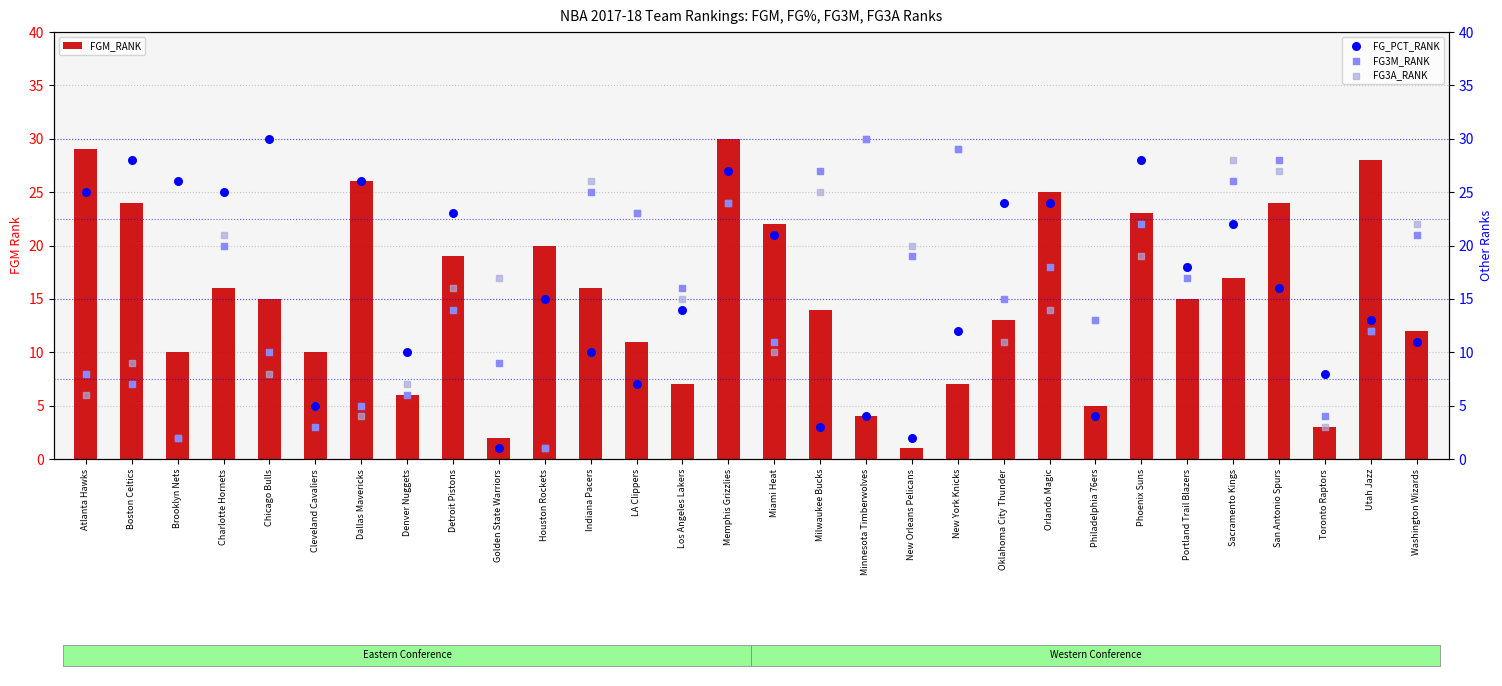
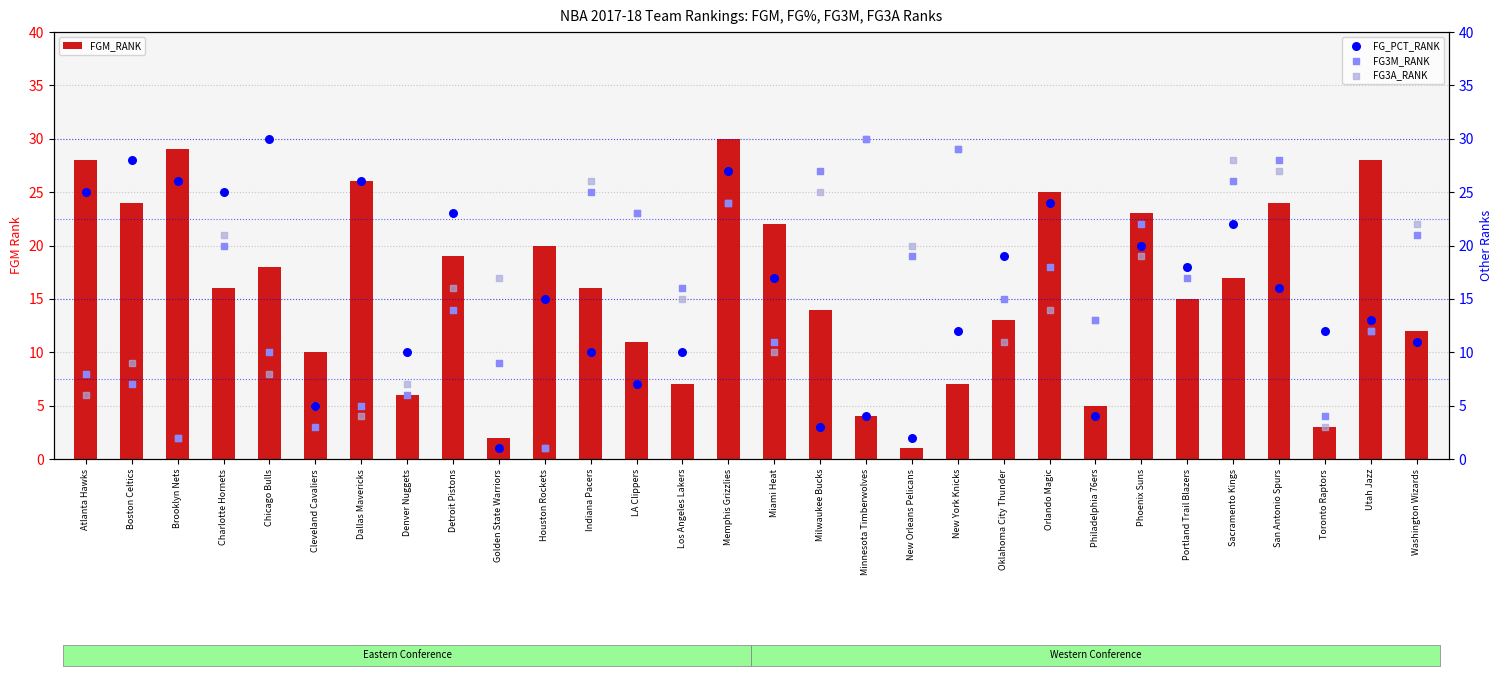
  {
    "FGM_RANK": {
-     "Atlanta Hawks": 29,
+     "Atlanta Hawks": 28,
      "Boston Celtics": 24,
-     "Brooklyn Nets": 10,
+     "Brooklyn Nets": 29,
      "Charlotte Hornets": 16,
-     "Chicago Bulls": 15,
+     "Chicago Bulls": 18,
      "Cleveland Cavaliers": 10,
      "Dallas Mavericks": 26,
      "Denver Nuggets": 6,
      "Detroit Pistons": 19,
      "Golden State Warriors": 2,
      "Houston Rockets": 20,
      "Indiana Pacers": 16,
      "LA Clippers": 11,
      "Los Angeles Lakers": 7,
      "Memphis Grizzlies": 30,
      "Miami Heat": 22,
      "Milwaukee Bucks": 14,
      "Minnesota Timberwolves": 4,
      "New Orleans Pelicans": 1,
      "New York Knicks": 7,
      "Oklahoma City Thunder": 13,
      "Orlando Magic": 25,
      "Philadelphia 76ers": 5,
      "Phoenix Suns": 23,
      "Portland Trail Blazers": 15,
      "Sacramento Kings": 17,
      "San Antonio Spurs": 24,
      "Toronto Raptors": 3,
      "Utah Jazz": 28,
      "Washington Wizards": 12
    },
    "FG_PCT_RANK": {
-     "Los Angeles Lakers": 14,
-     "Miami Heat": 21,
-     "Oklahoma City Thunder": 24,
-     "Phoenix Suns": 28,
-     "Toronto Raptors": 8
+     "Los Angeles Lakers": 10,
+     "Miami Heat": 17,
+     "Oklahoma City Thunder": 19,
+     "Phoenix Suns": 20,
+     "Toronto Raptors": 12
    }
  }
